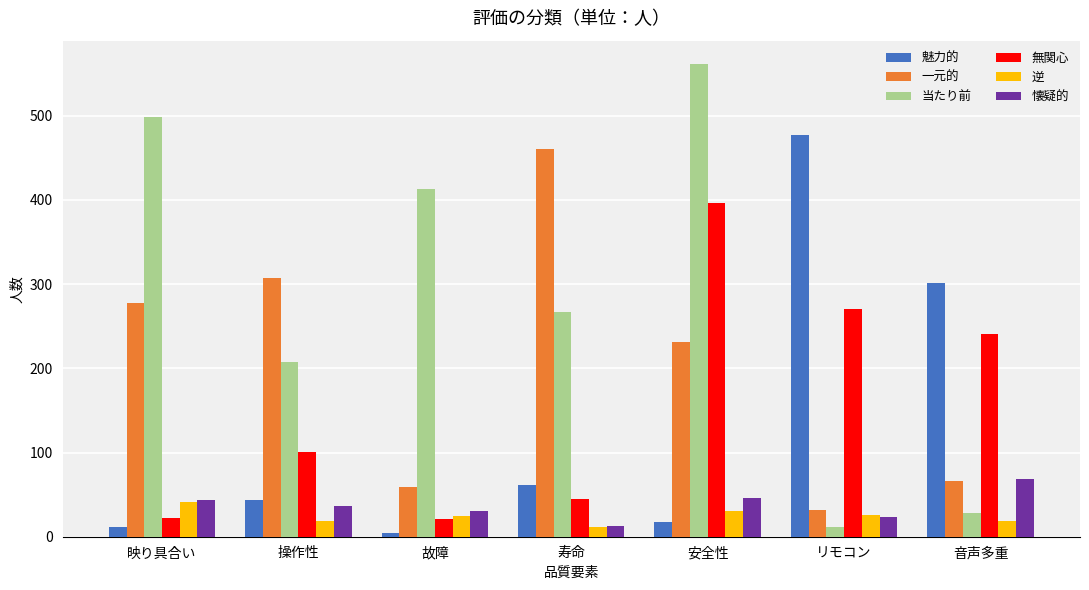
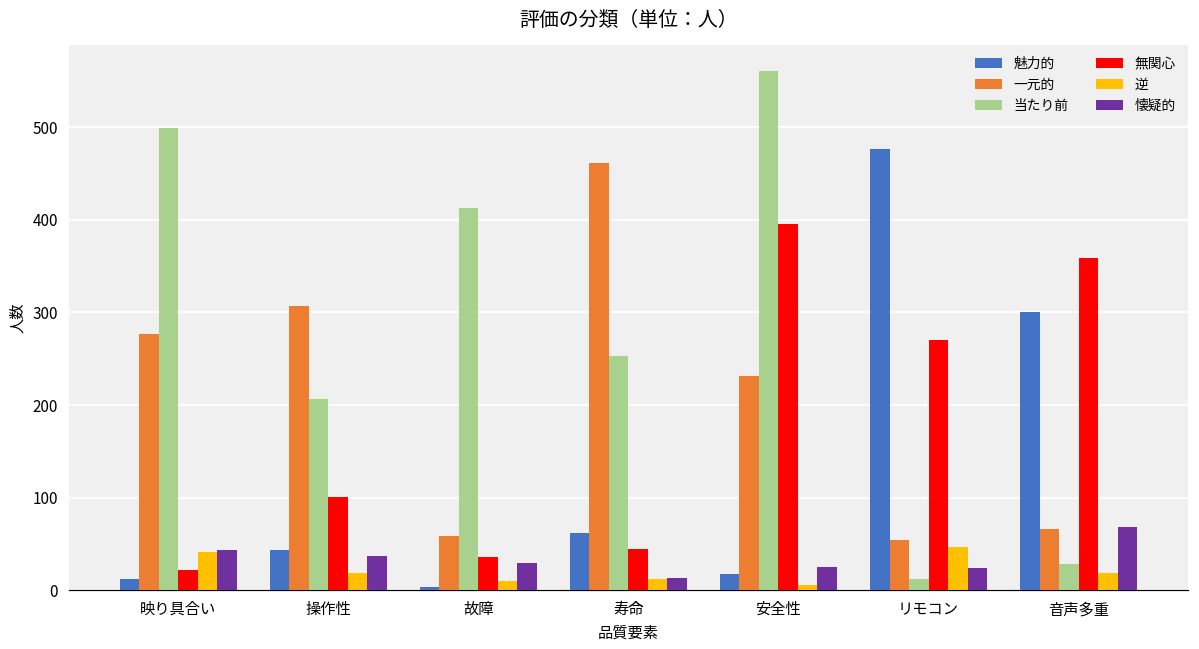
  {
    "魅力的": {
      "映り具合い": 10,
      "操作性": 40,
      "故障": 0,
      "寿命": 60,
      "安全性": 20,
      "リモコン": 480,
      "音声多重": 300
    },
    "一元的": {
      "映り具合い": 280,
      "操作性": 310,
      "故障": 60,
      "寿命": 460,
      "安全性": 230,
-     "リモコン": 30,
+     "リモコン": 50,
      "音声多重": 70
    },
    "当たり前": {
      "映り具合い": 500,
      "操作性": 210,
      "故障": 410,
-     "寿命": 270,
+     "寿命": 250,
      "安全性": 560,
      "リモコン": 10,
      "音声多重": 30
    },
    "無関心": {
      "映り具合い": 20,
      "操作性": 100,
-     "故障": 20,
+     "故障": 40,
      "寿命": 50,
      "安全性": 400,
      "リモコン": 270,
-     "音声多重": 240
+     "音声多重": 360
    },
    "逆": {
      "映り具合い": 40,
      "操作性": 20,
-     "故障": 30,
+     "故障": 10,
      "寿命": 10,
-     "安全性": 30,
-     "リモコン": 30,
+     "安全性": 10,
+     "リモコン": 50,
      "音声多重": 20
    },
    "懐疑的": {
      "映り具合い": 40,
      "操作性": 40,
      "故障": 30,
      "寿命": 10,
-     "安全性": 50,
+     "安全性": 30,
      "リモコン": 20,
      "音声多重": 70
    }
  }
